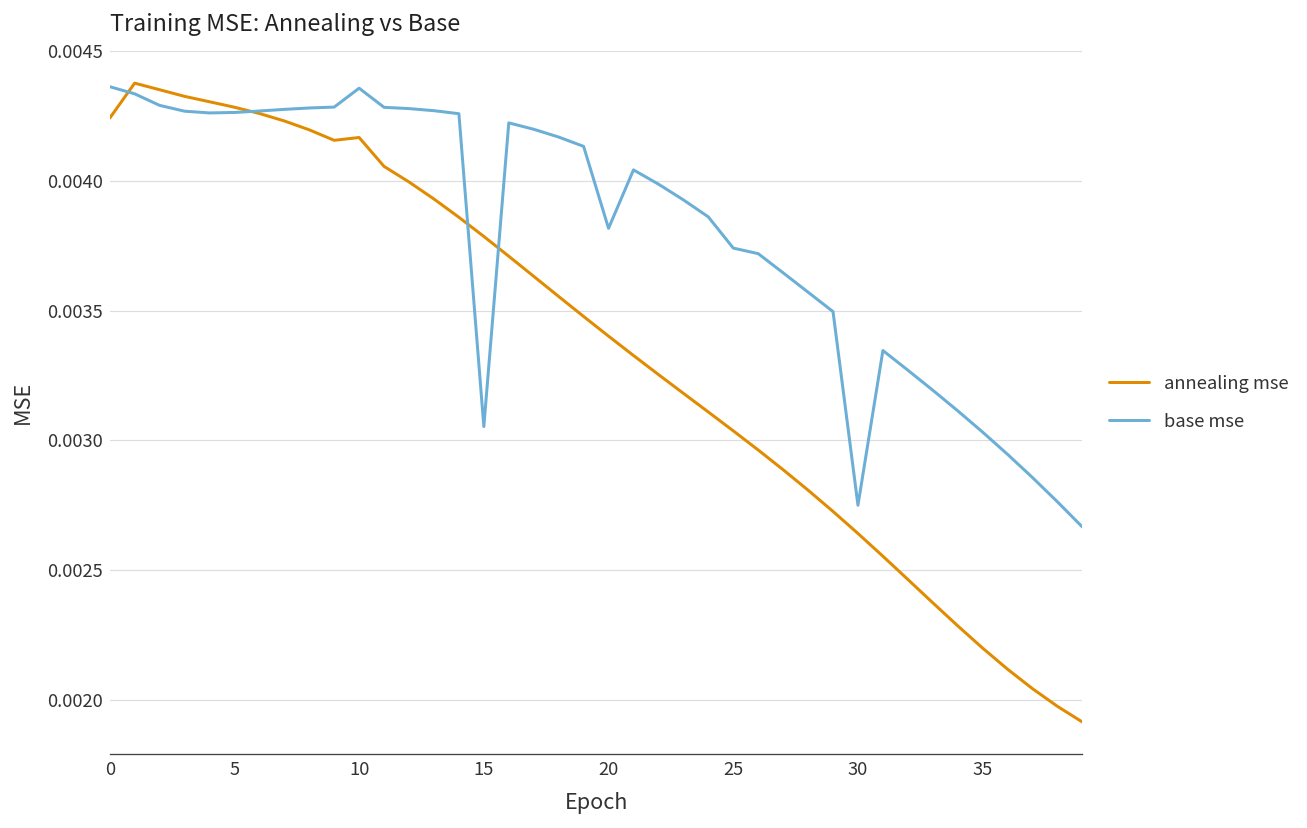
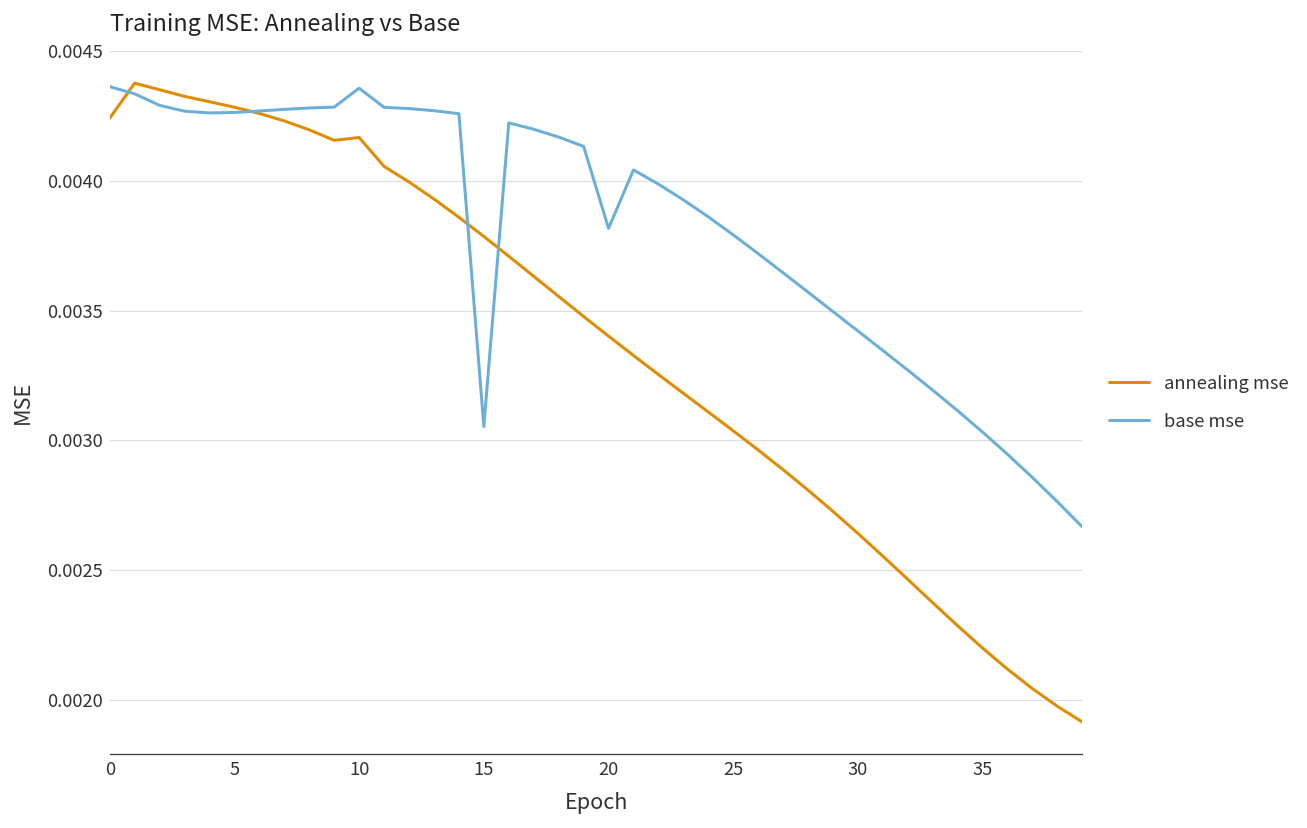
  {
    "annealing mse": {
      "0": 0.00424,
      "5": 0.00428,
      "10": 0.00417,
      "15": 0.00379,
      "20": 0.00340,
      "25": 0.00304,
      "30": 0.00264,
      "35": 0.00220
    },
    "base mse": {
      "0": 0.00436,
      "5": 0.00426,
      "10": 0.00436,
      "15": 0.00305,
      "20": 0.00382,
-     "25": 0.00374,
-     "30": 0.00275,
+     "25": 0.00379,
+     "30": 0.00342,
      "35": 0.00303
    }
  }
